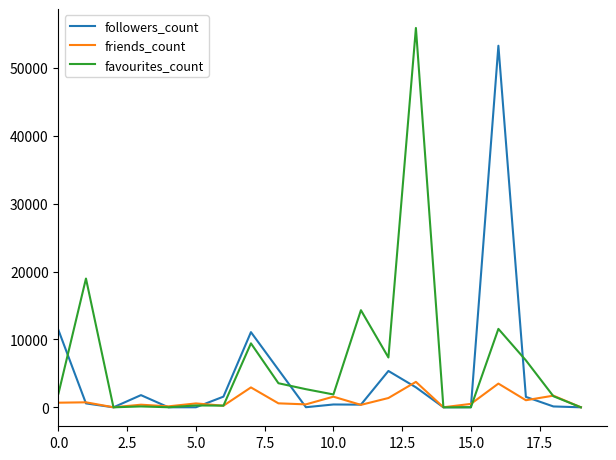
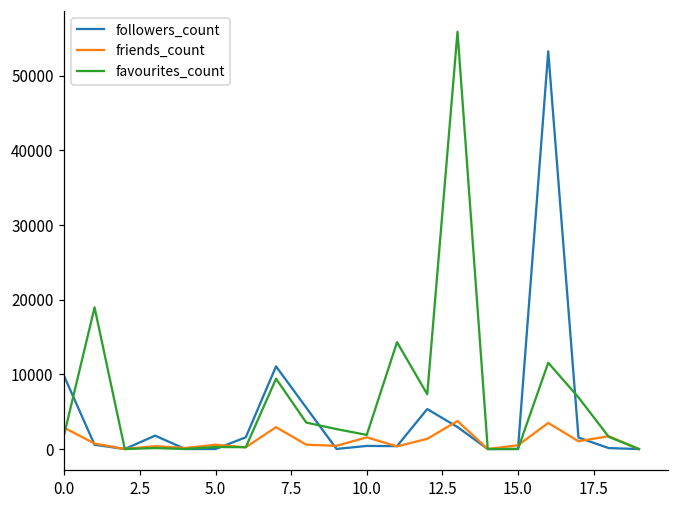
  {
    "followers_count": {
-     "0.0": 11000,
+     "0.0": 10000,
      "10.0": 0
    },
    "friends_count": {
-     "0.0": 1000,
+     "0.0": 3000,
      "15.0": 1000
    },
    "favourites_count": {
      "0.0": 2000
    }
  }
